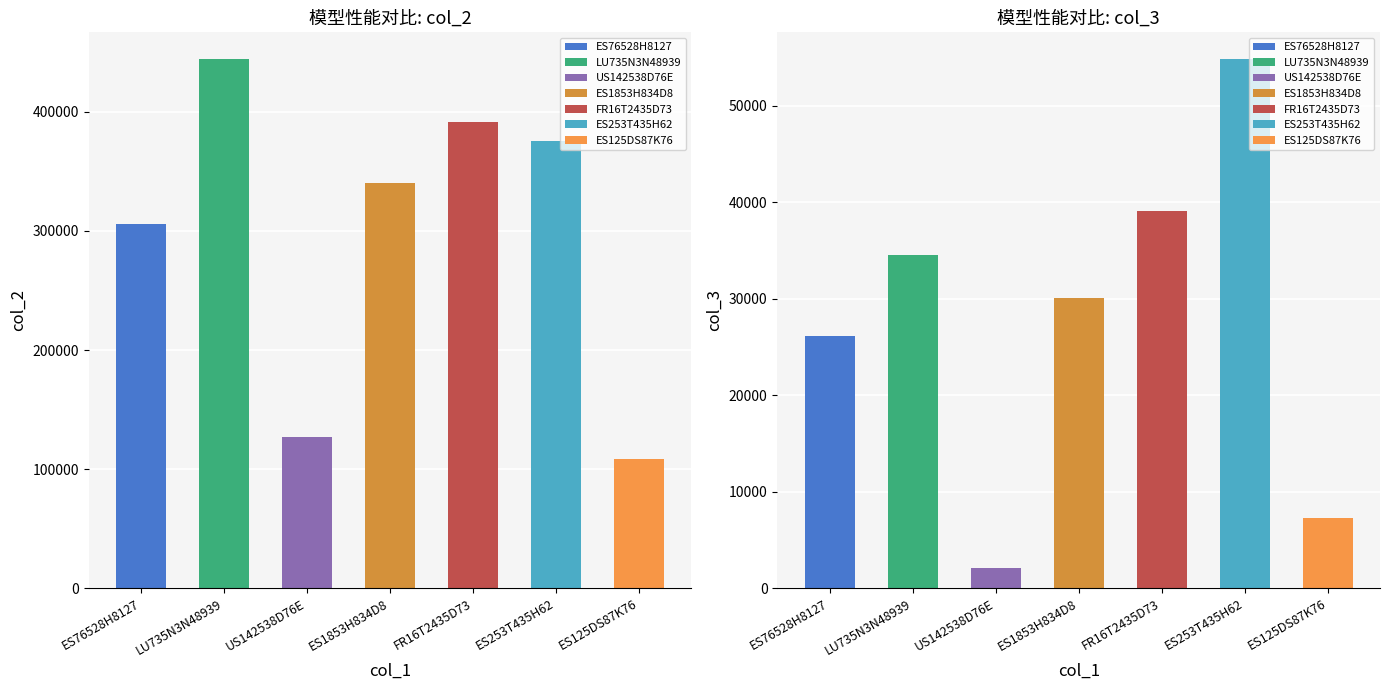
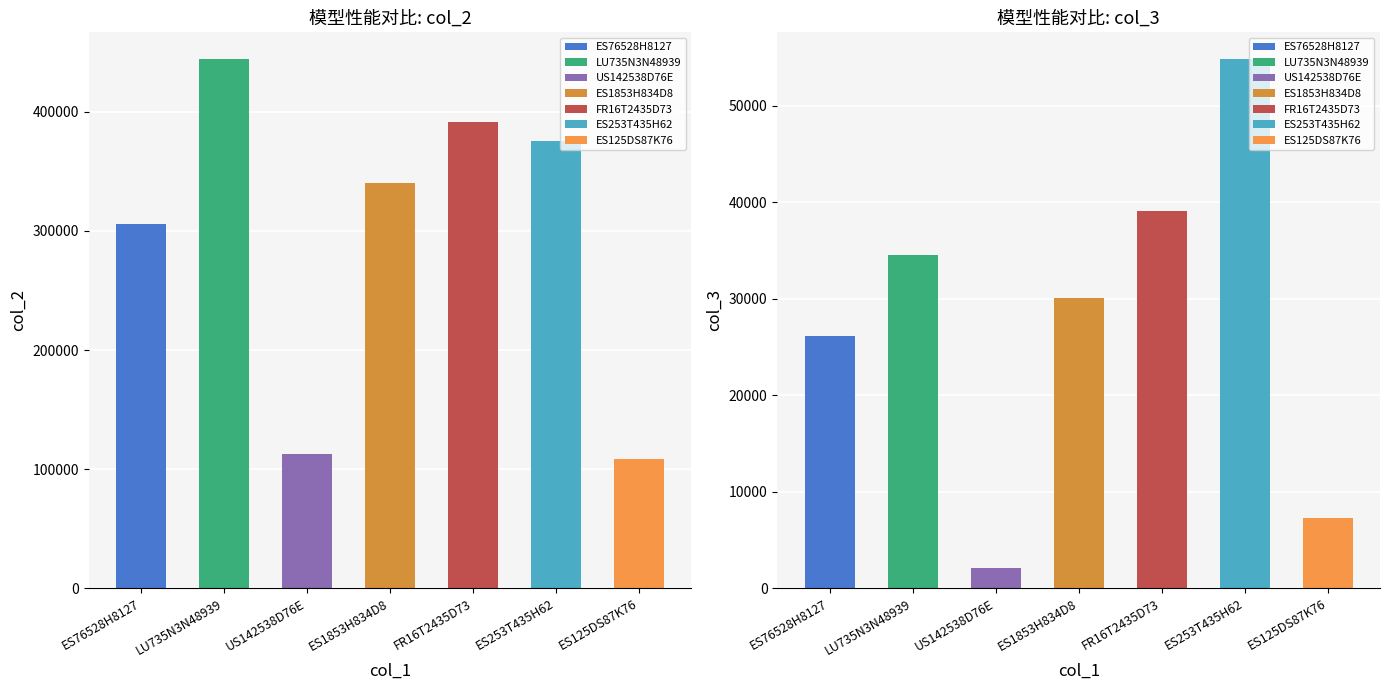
  {
    "模型性能对比: col_2": {
      "ES76528H8127": 306000,
      "LU735N3N48939": 445000,
-     "US142538D76E": 127000,
+     "US142538D76E": 113000,
      "ES1853H834D8": 340000,
      "FR16T2435D73": 391000,
      "ES253T435H62": 376000,
      "ES125DS87K76": 108000
    },
    "模型性能对比: col_3": {
      "ES76528H8127": 26000,
      "LU735N3N48939": 34000,
      "US142538D76E": 2000,
      "ES1853H834D8": 30000,
      "FR16T2435D73": 39000,
      "ES253T435H62": 55000,
      "ES125DS87K76": 7000
    }
  }
